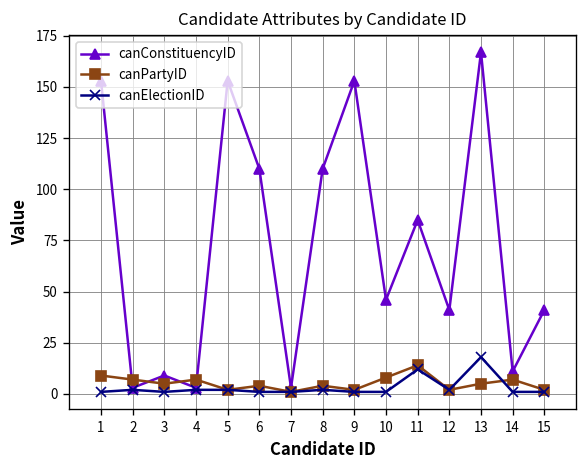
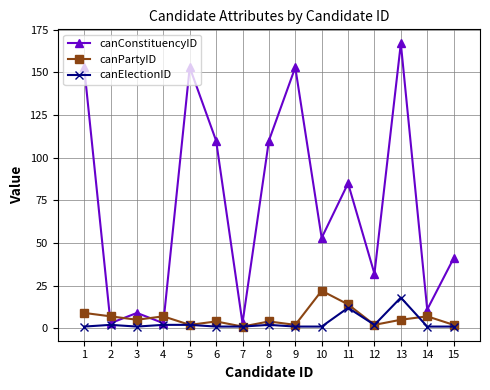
  {
    "canConstituencyID": {
      "3": 9,
      "6": 110,
      "7": 3,
      "8": 110,
      "9": 153,
-     "10": 46,
+     "10": 53,
      "11": 85,
-     "12": 41,
+     "12": 32,
      "13": 167,
      "14": 11,
      "15": 41
    },
    "canPartyID": {
      "1": 9,
      "2": 7,
      "3": 5,
      "4": 7,
      "6": 4,
      "8": 4,
-     "10": 8,
+     "10": 22,
      "11": 14,
      "13": 5,
      "14": 7
    },
    "canElectionID": {
      "1": 1,
      "3": 1,
      "6": 1,
      "8": 2,
      "10": 1,
      "11": 12,
      "13": 18,
      "14": 1
    }
  }
